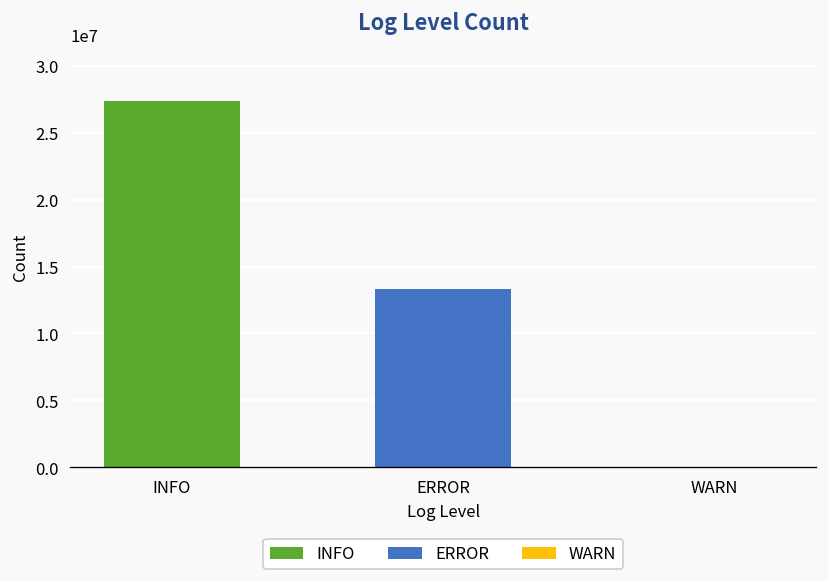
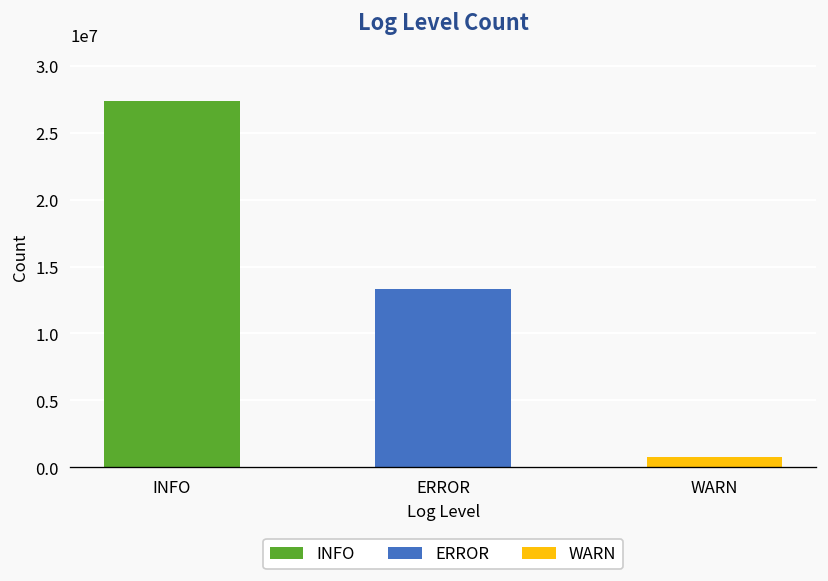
  {
    "INFO": 27400000,
    "ERROR": 13300000,
-   "WARN": 0
+   "WARN": 800000
  }
